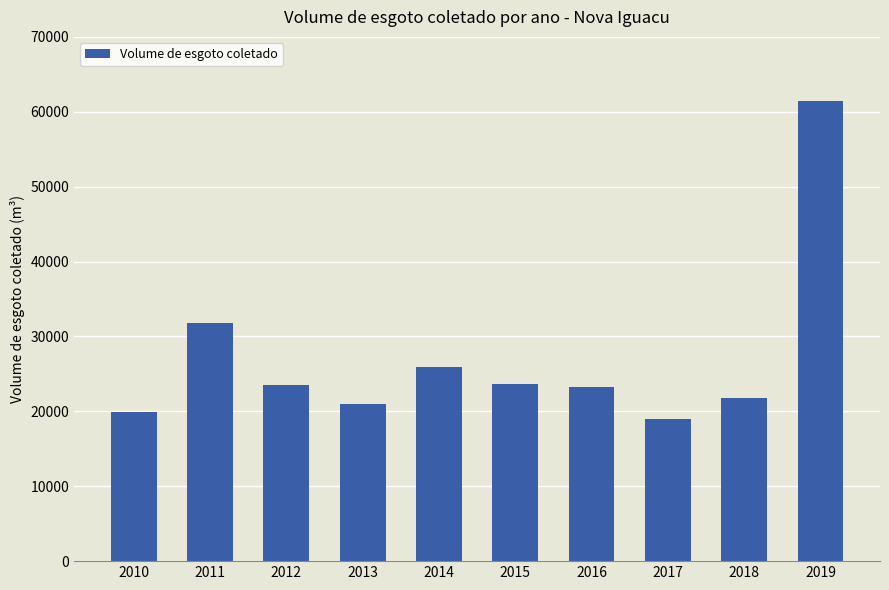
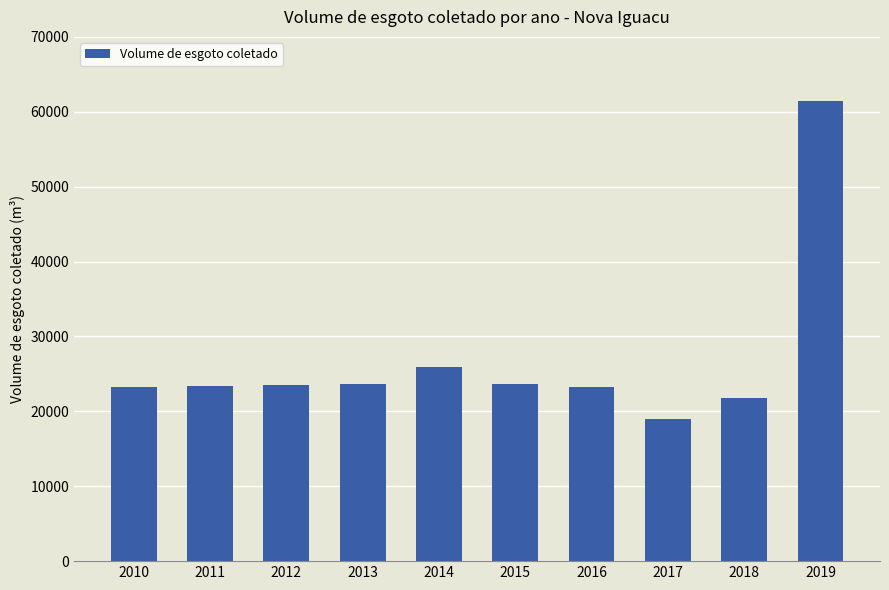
  {
-   "2010": 20000,
-   "2011": 32000,
+   "2010": 23000,
+   "2011": 23000,
    "2012": 23000,
-   "2013": 21000,
+   "2013": 24000,
    "2014": 26000,
    "2015": 24000,
    "2016": 23000,
    "2017": 19000,
    "2018": 22000,
    "2019": 61000
  }
